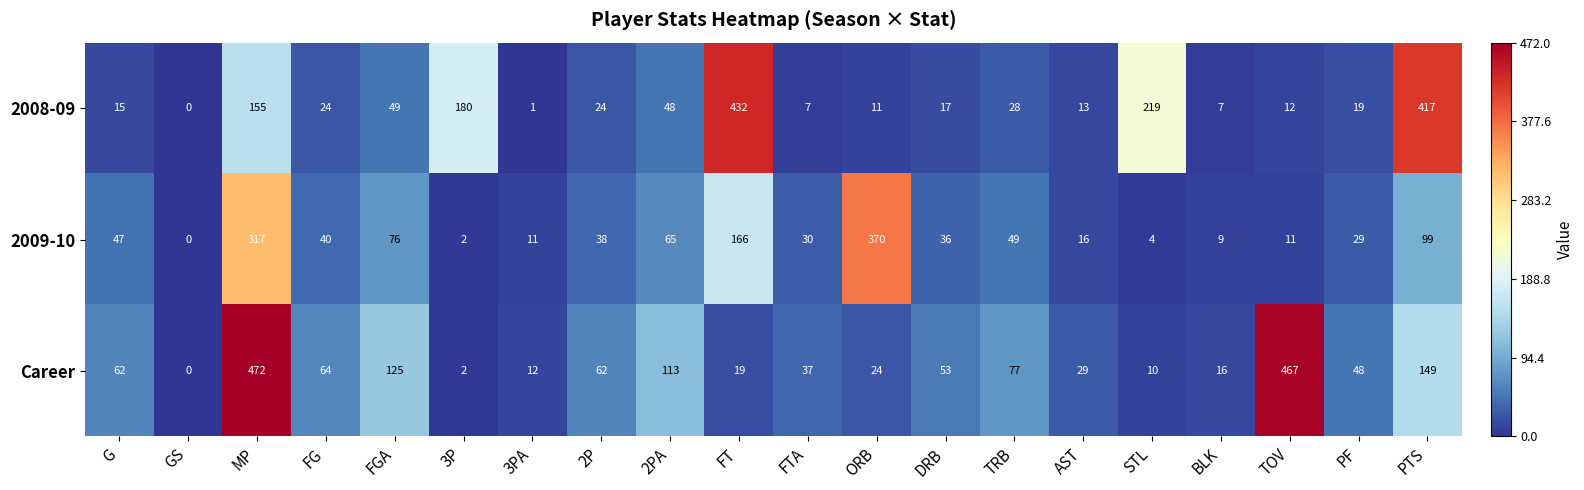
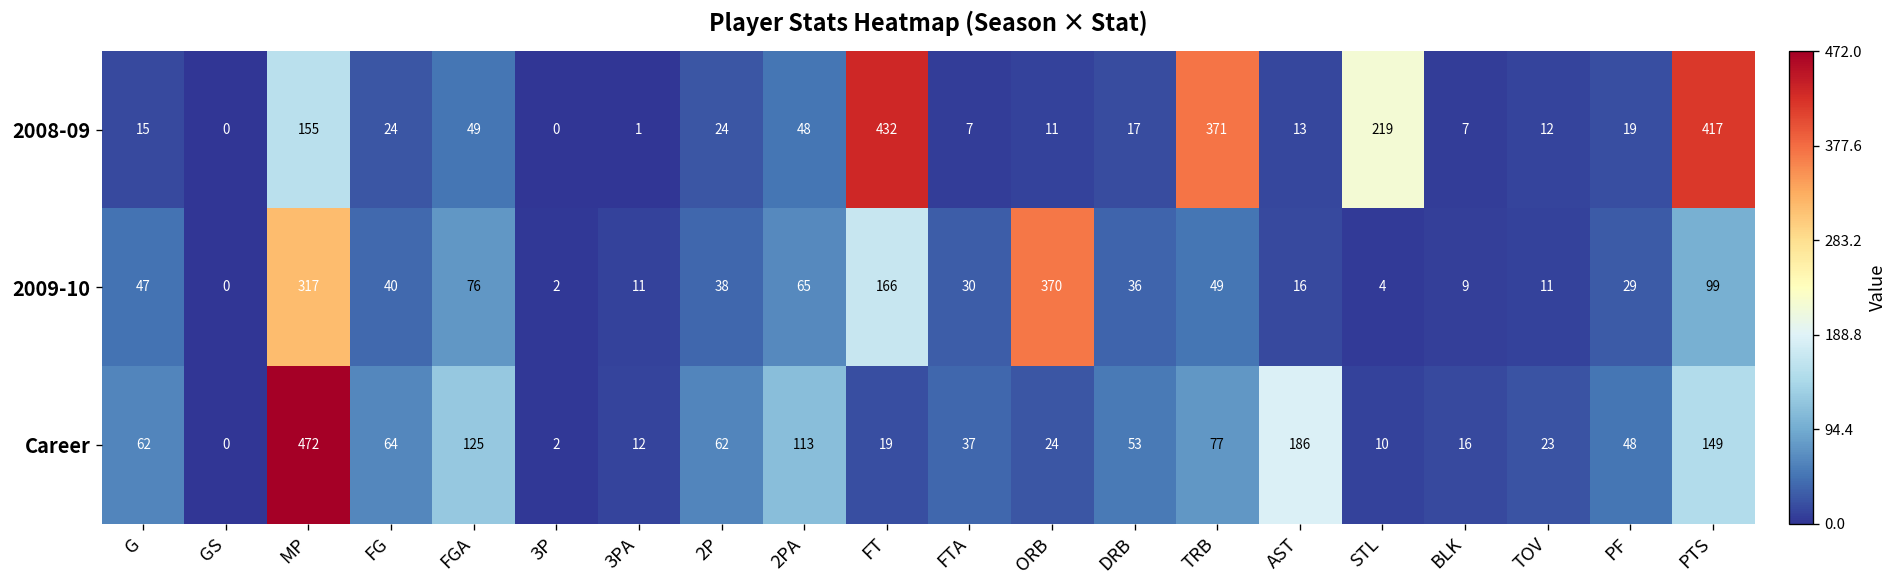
  {
    "2008-09": {
      "G": 15,
      "GS": 0,
      "MP": 155,
      "FG": 24,
      "FGA": 49,
-     "3P": 180,
+     "3P": 0,
      "3PA": 1,
      "2P": 24,
      "2PA": 48,
      "FT": 432,
      "FTA": 7,
      "ORB": 11,
      "DRB": 17,
-     "TRB": 28,
+     "TRB": 371,
      "AST": 13,
      "STL": 219,
      "BLK": 7,
      "TOV": 12,
      "PF": 19,
      "PTS": 417
    },
    "2009-10": {
      "G": 47,
      "GS": 0,
      "MP": 317,
      "FG": 40,
      "FGA": 76,
      "3P": 2,
      "3PA": 11,
      "2P": 38,
      "2PA": 65,
      "FT": 166,
      "FTA": 30,
      "ORB": 370,
      "DRB": 36,
      "TRB": 49,
      "AST": 16,
      "STL": 4,
      "BLK": 9,
      "TOV": 11,
      "PF": 29,
      "PTS": 99
    },
    "Career": {
      "G": 62,
      "GS": 0,
      "MP": 472,
      "FG": 64,
      "FGA": 125,
      "3P": 2,
      "3PA": 12,
      "2P": 62,
      "2PA": 113,
      "FT": 19,
      "FTA": 37,
      "ORB": 24,
      "DRB": 53,
      "TRB": 77,
-     "AST": 29,
+     "AST": 186,
      "STL": 10,
      "BLK": 16,
-     "TOV": 467,
+     "TOV": 23,
      "PF": 48,
      "PTS": 149
    }
  }
